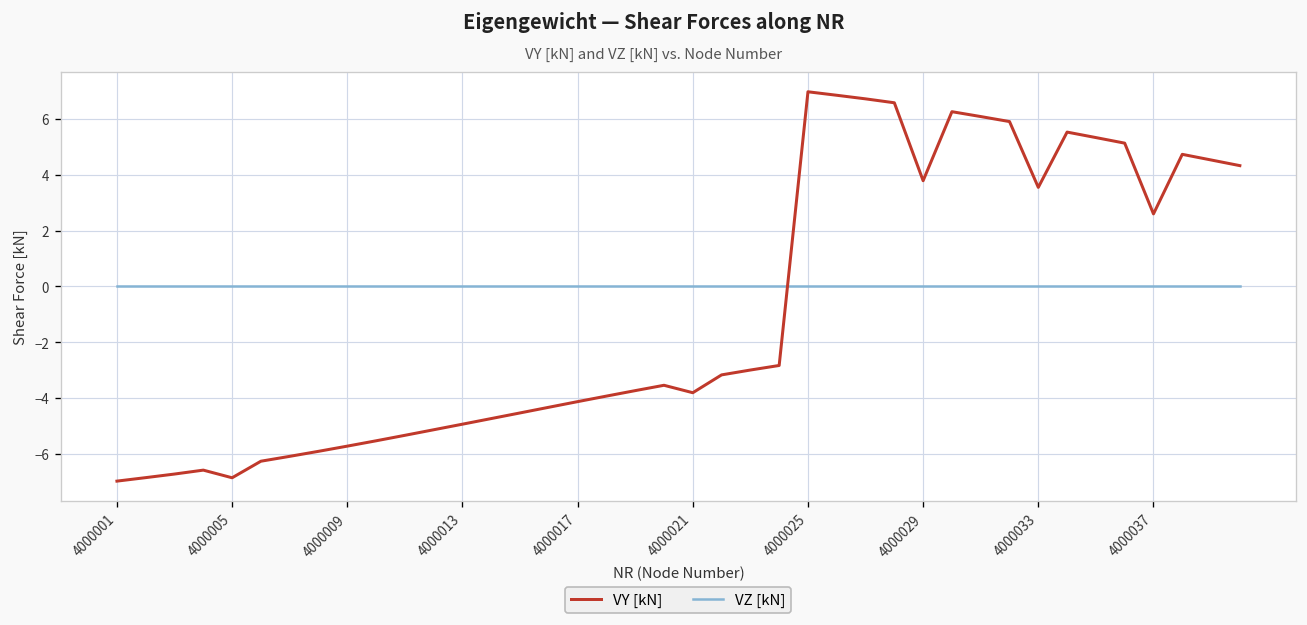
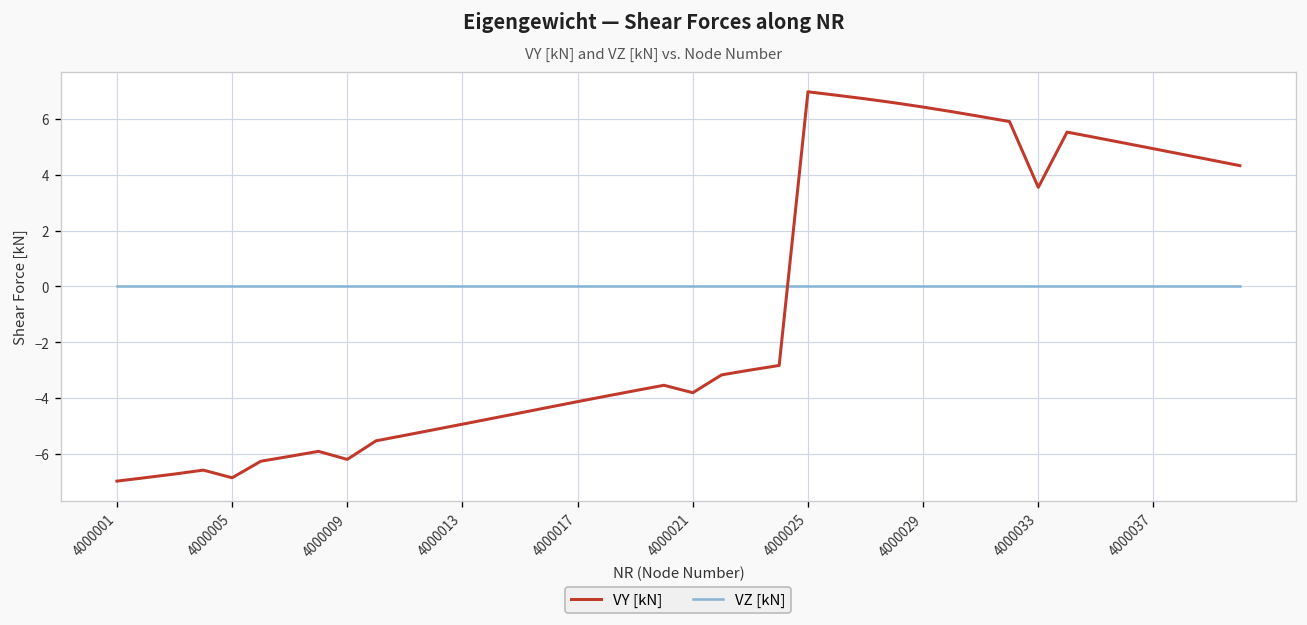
  {
    "VY [kN]": {
      "4000001": -7.0,
      "4000005": -6.9,
-     "4000009": -5.7,
+     "4000009": -6.2,
      "4000013": -4.9,
      "4000017": -4.1,
      "4000021": -3.8,
      "4000025": 7.0,
-     "4000029": 3.8,
+     "4000029": 6.4,
      "4000033": 3.6,
-     "4000037": 2.6
+     "4000037": 4.9
    },
    "VZ [kN]": {
      "4000001": 0.0,
      "4000005": 0.0,
      "4000009": 0.0,
      "4000013": 0.0,
      "4000017": 0.0,
      "4000021": 0.0,
      "4000025": 0.0,
      "4000029": 0.0,
      "4000033": 0.0,
      "4000037": 0.0
    }
  }
